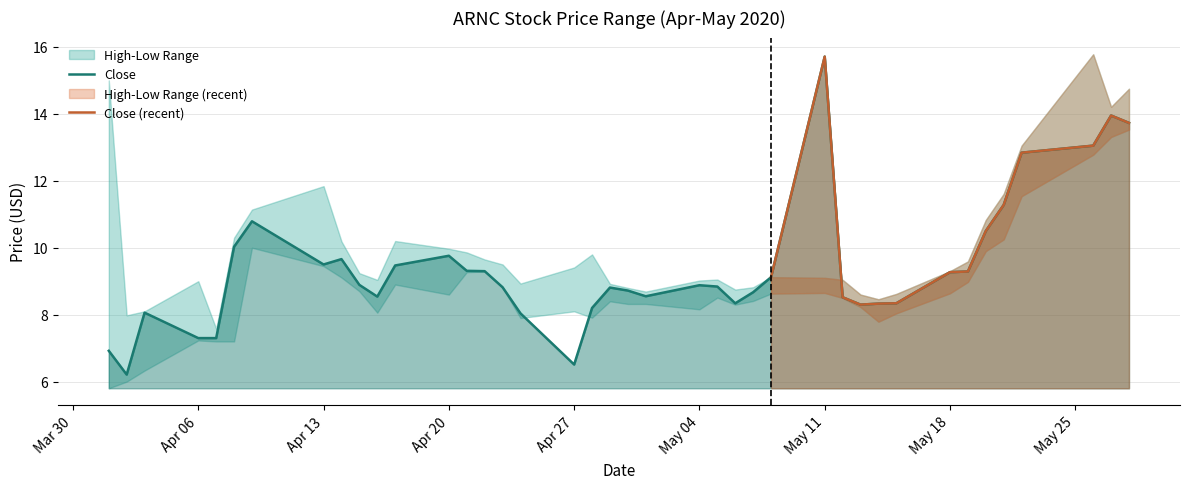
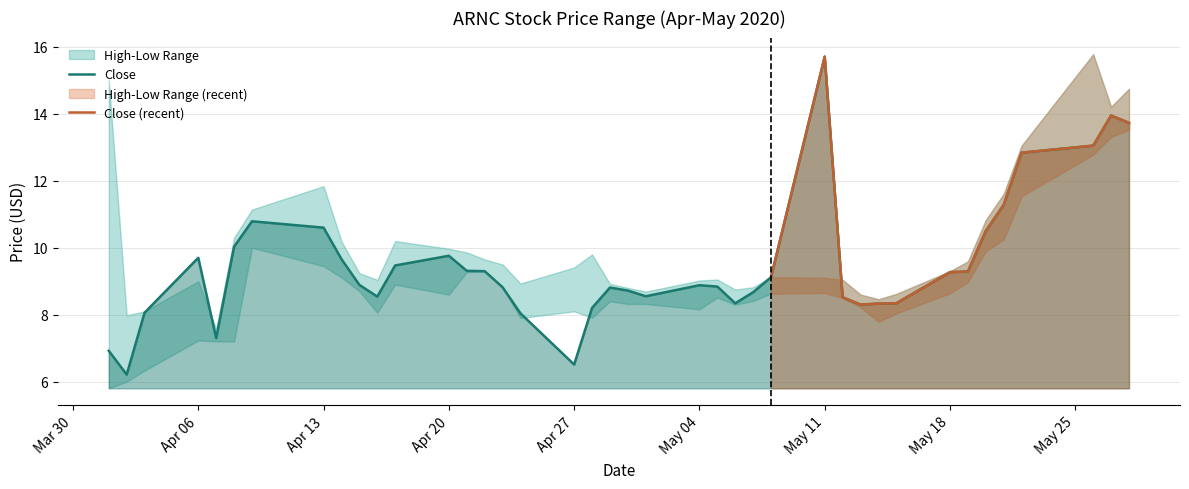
  {
    "Close": {
-     "Apr 06": 7.3,
-     "Apr 13": 9.5,
+     "Apr 06": 9.7,
+     "Apr 13": 10.6,
      "Apr 20": 9.8,
      "Apr 27": 6.5,
      "May 04": 8.9
    }
  }
